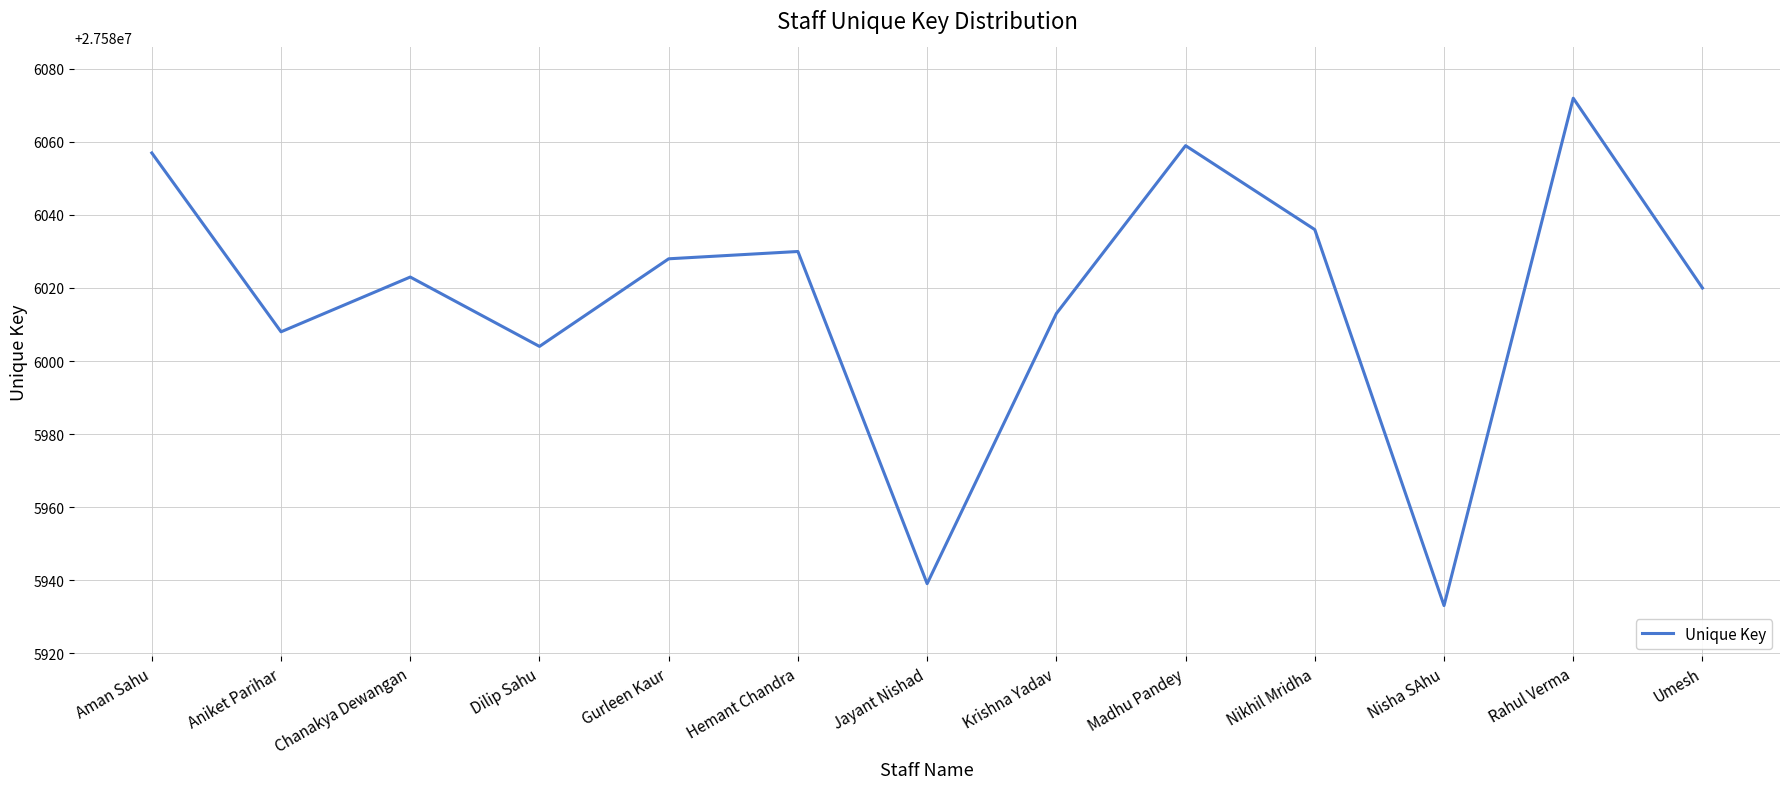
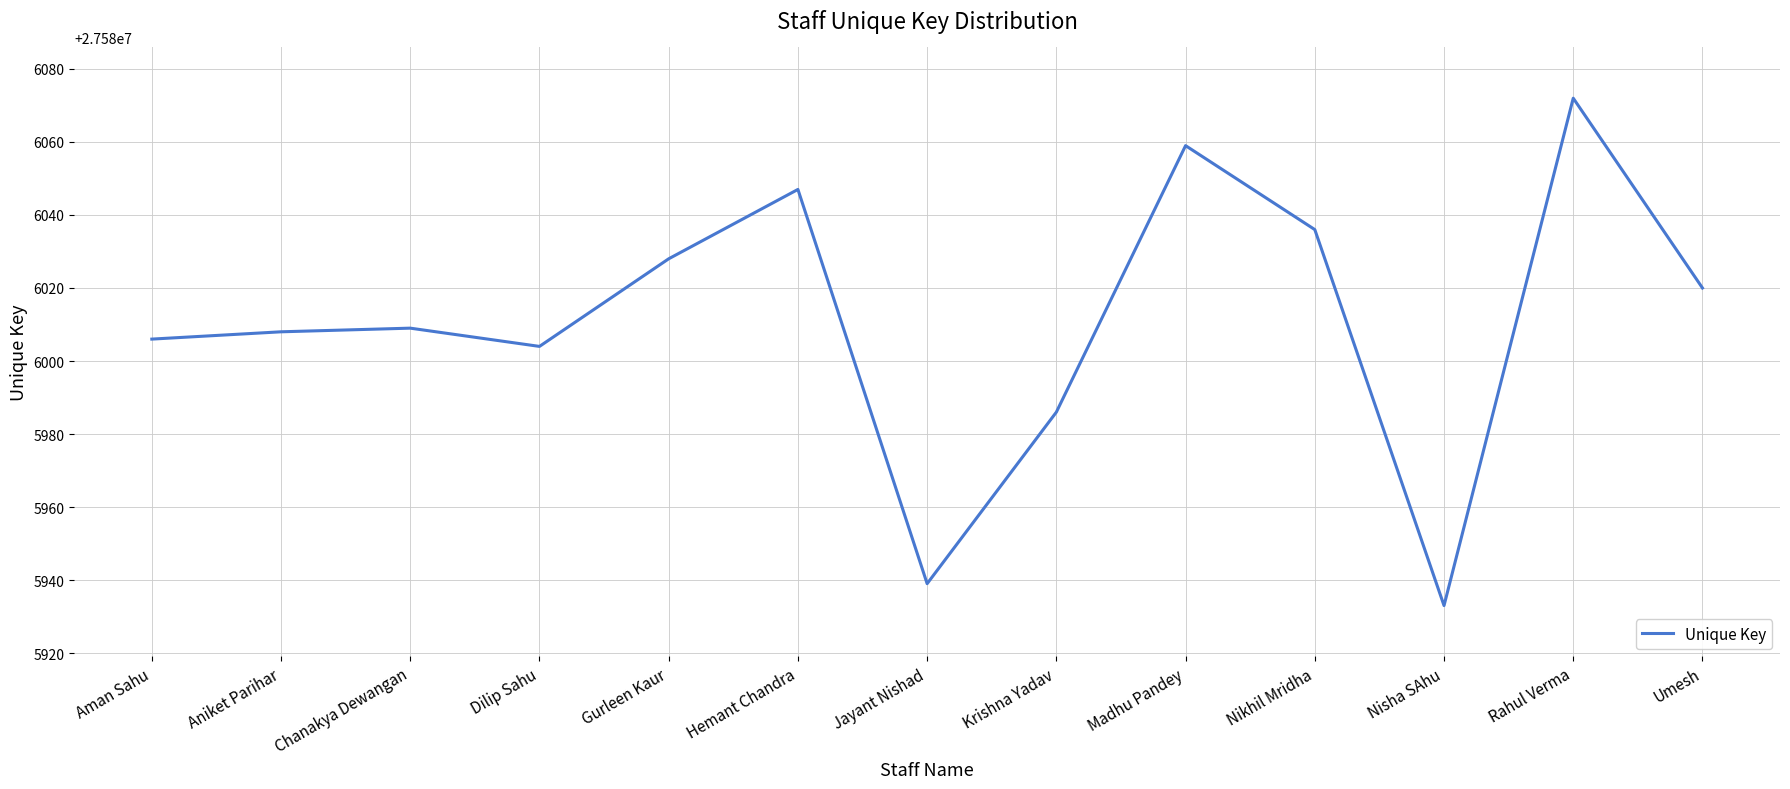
  {
-   "Aman Sahu": 27586057,
+   "Aman Sahu": 27586006,
    "Aniket Parihar": 27586008,
-   "Chanakya Dewangan": 27586023,
+   "Chanakya Dewangan": 27586009,
    "Dilip Sahu": 27586004,
    "Gurleen Kaur": 27586028,
-   "Hemant Chandra": 27586030,
+   "Hemant Chandra": 27586047,
    "Jayant Nishad": 27585939,
-   "Krishna Yadav": 27586013,
+   "Krishna Yadav": 27585986,
    "Madhu Pandey": 27586059,
    "Nikhil Mridha": 27586036,
    "Nisha SAhu": 27585933,
    "Rahul Verma": 27586072,
    "Umesh": 27586020
  }
